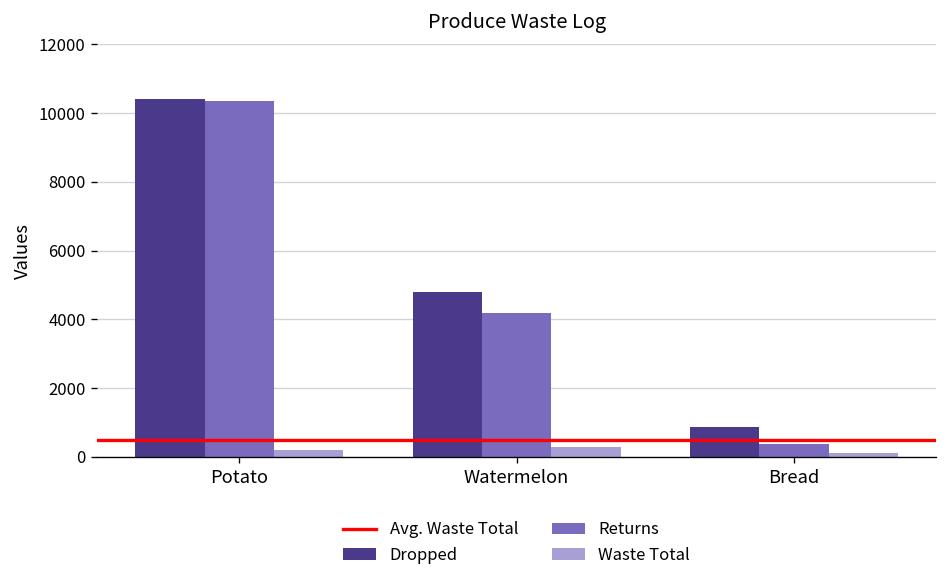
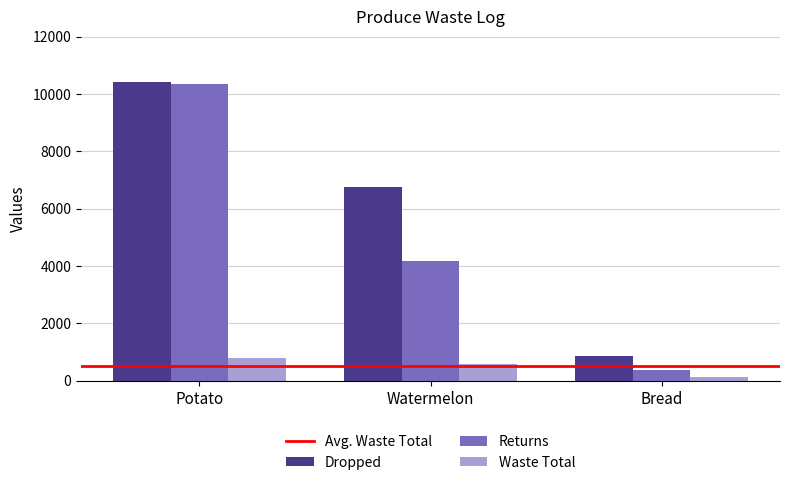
  {
    "Dropped": {
      "Potato": 10400,
-     "Watermelon": 4800,
+     "Watermelon": 6800,
      "Bread": 900
    },
    "Returns": {
      "Potato": 10400,
      "Watermelon": 4200,
      "Bread": 400
    },
    "Waste Total": {
-     "Potato": 200,
-     "Watermelon": 300,
+     "Potato": 800,
+     "Watermelon": 600,
      "Bread": 100
    }
  }
